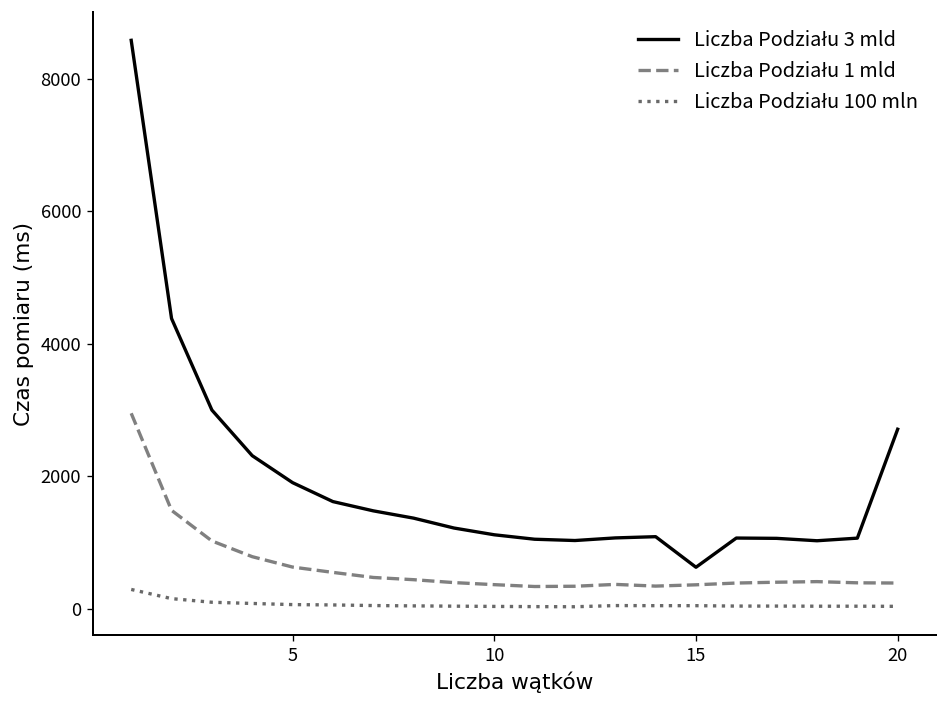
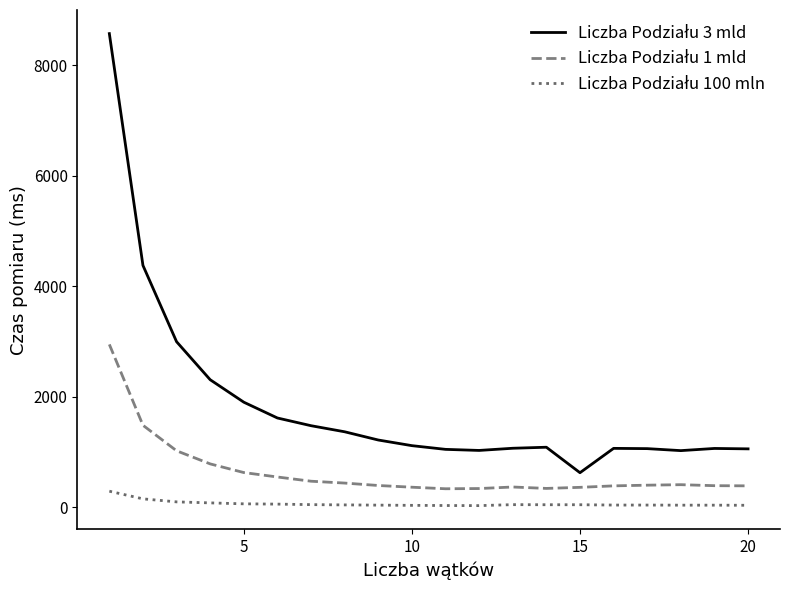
  {
    "Liczba Podziału 3 mld": {
      "5": 1900,
      "10": 1100,
      "15": 600,
-     "20": 2700
+     "20": 1100
    }
  }
